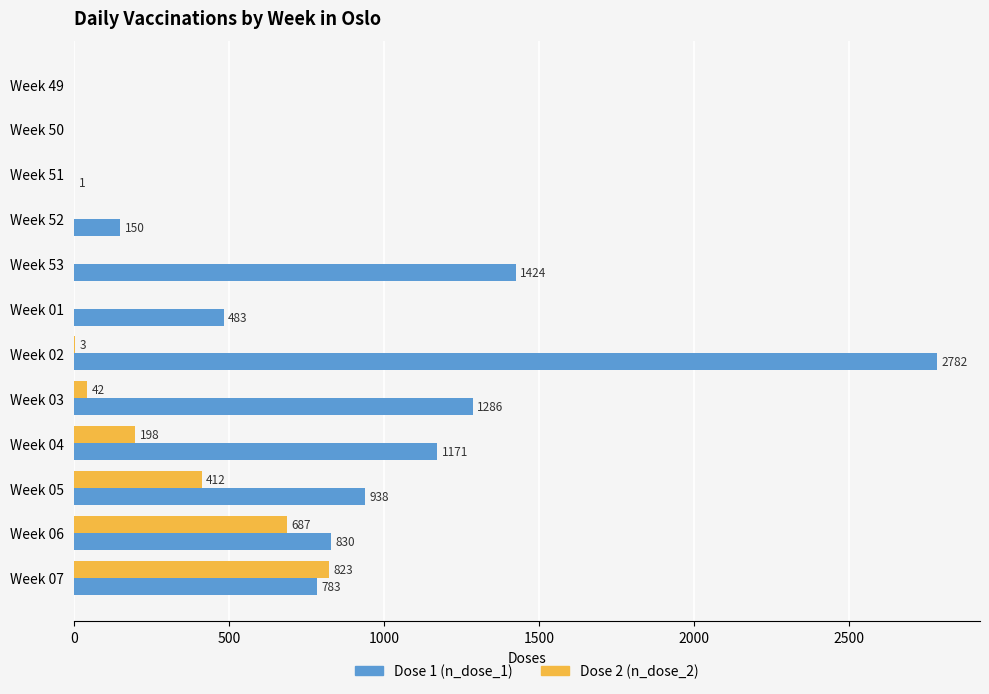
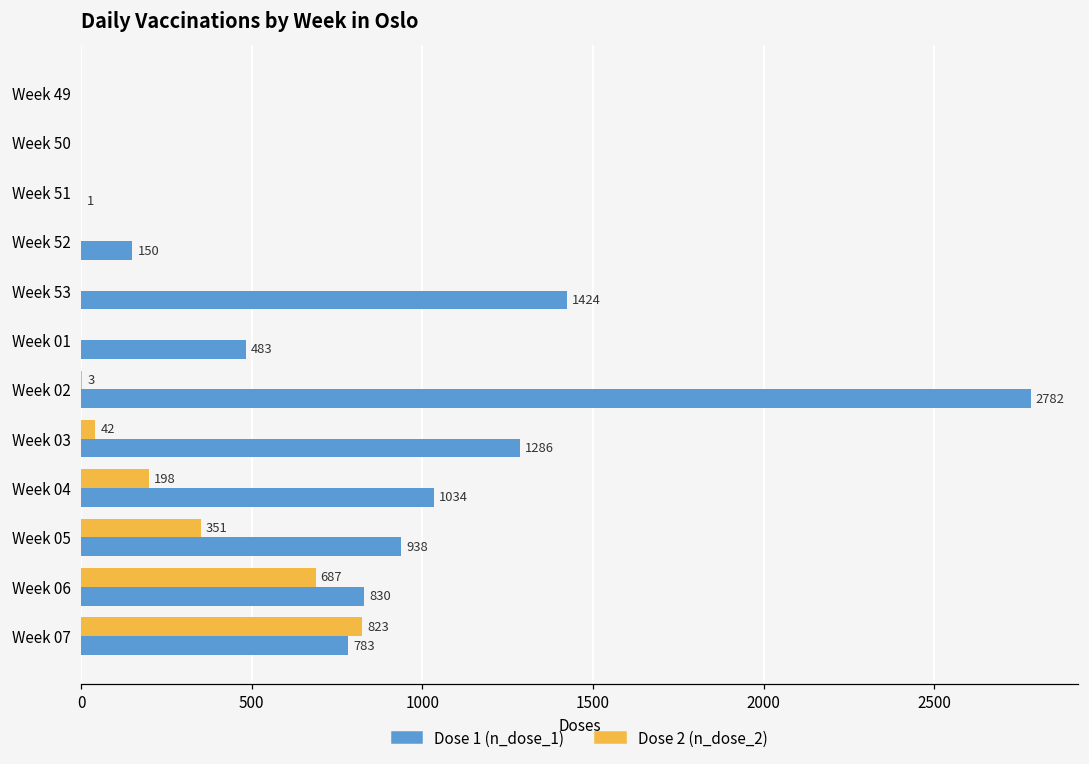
  {
    "Dose 1 (n_dose_1)": {
      "Week 51": 1,
      "Week 52": 150,
      "Week 53": 1424,
      "Week 01": 483,
      "Week 02": 2782,
      "Week 03": 1286,
-     "Week 04": 1171,
+     "Week 04": 1034,
      "Week 05": 938,
      "Week 06": 830,
      "Week 07": 783
    },
    "Dose 2 (n_dose_2)": {
      "Week 02": 3,
      "Week 03": 42,
      "Week 04": 198,
-     "Week 05": 412,
+     "Week 05": 351,
      "Week 06": 687,
      "Week 07": 823
    }
  }
